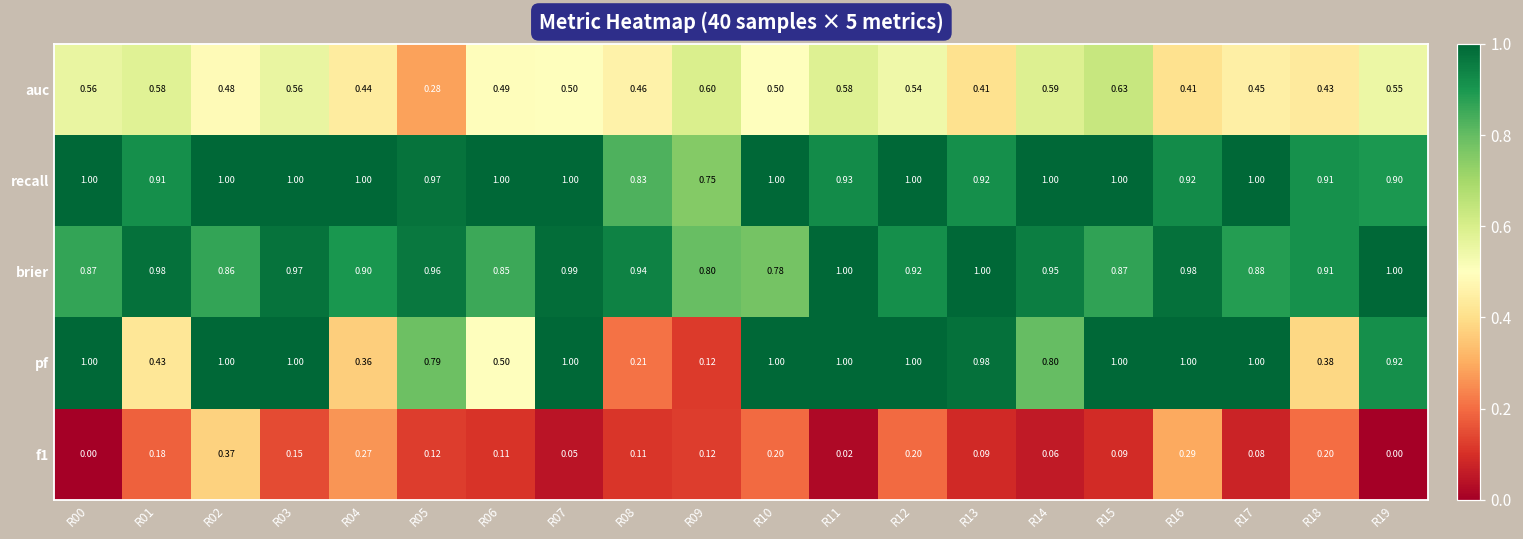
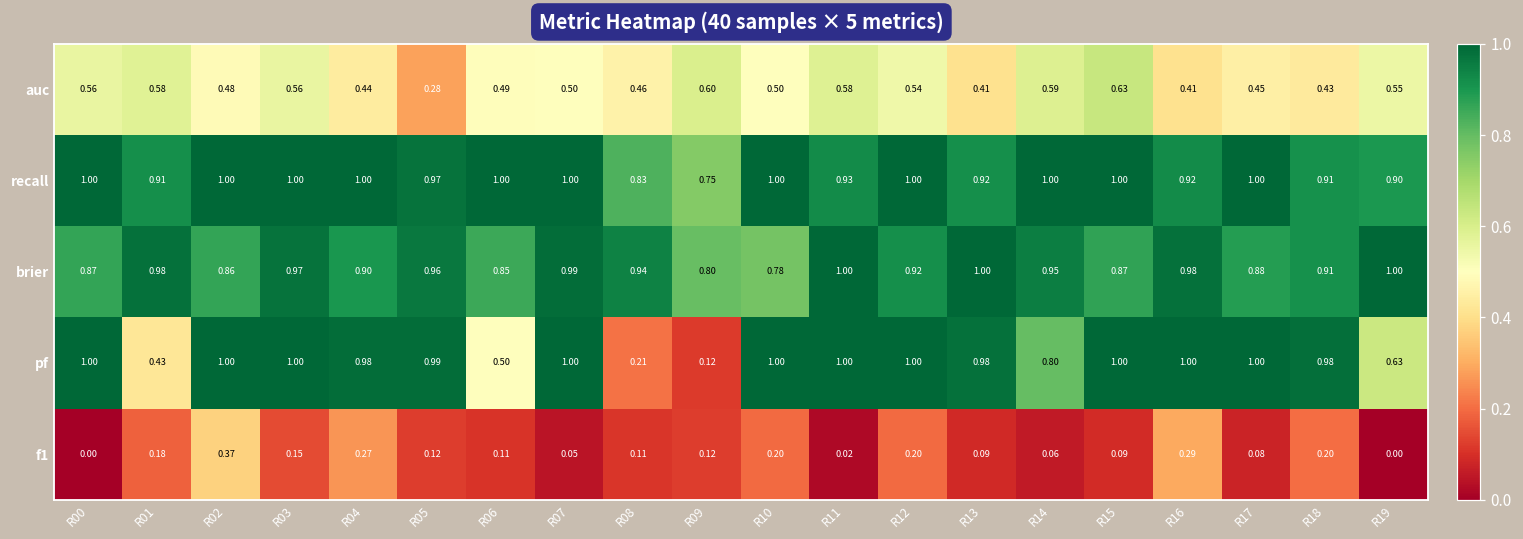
  {
    "auc": {
      "R00": 0.56,
      "R01": 0.58,
      "R02": 0.48,
      "R03": 0.56,
      "R04": 0.44,
      "R05": 0.28,
      "R06": 0.49,
      "R07": 0.50,
      "R08": 0.46,
      "R09": 0.60,
      "R10": 0.50,
      "R11": 0.58,
      "R12": 0.54,
      "R13": 0.41,
      "R14": 0.59,
      "R15": 0.63,
      "R16": 0.41,
      "R17": 0.45,
      "R18": 0.43,
      "R19": 0.55
    },
    "recall": {
      "R00": 1.00,
      "R01": 0.91,
      "R02": 1.00,
      "R03": 1.00,
      "R04": 1.00,
      "R05": 0.97,
      "R06": 1.00,
      "R07": 1.00,
      "R08": 0.83,
      "R09": 0.75,
      "R10": 1.00,
      "R11": 0.93,
      "R12": 1.00,
      "R13": 0.92,
      "R14": 1.00,
      "R15": 1.00,
      "R16": 0.92,
      "R17": 1.00,
      "R18": 0.91,
      "R19": 0.90
    },
    "brier": {
      "R00": 0.87,
      "R01": 0.98,
      "R02": 0.86,
      "R03": 0.97,
      "R04": 0.90,
      "R05": 0.96,
      "R06": 0.85,
      "R07": 0.99,
      "R08": 0.94,
      "R09": 0.80,
      "R10": 0.78,
      "R11": 1.00,
      "R12": 0.92,
      "R13": 1.00,
      "R14": 0.95,
      "R15": 0.87,
      "R16": 0.98,
      "R17": 0.88,
      "R18": 0.91,
      "R19": 1.00
    },
    "pf": {
      "R00": 1.00,
      "R01": 0.43,
      "R02": 1.00,
      "R03": 1.00,
-     "R04": 0.36,
-     "R05": 0.79,
+     "R04": 0.98,
+     "R05": 0.99,
      "R06": 0.50,
      "R07": 1.00,
      "R08": 0.21,
      "R09": 0.12,
      "R10": 1.00,
      "R11": 1.00,
      "R12": 1.00,
      "R13": 0.98,
      "R14": 0.80,
      "R15": 1.00,
      "R16": 1.00,
      "R17": 1.00,
-     "R18": 0.38,
-     "R19": 0.92
+     "R18": 0.98,
+     "R19": 0.63
    },
    "f1": {
      "R00": 0.00,
      "R01": 0.18,
      "R02": 0.37,
      "R03": 0.15,
      "R04": 0.27,
      "R05": 0.12,
      "R06": 0.11,
      "R07": 0.05,
      "R08": 0.11,
      "R09": 0.12,
      "R10": 0.20,
      "R11": 0.02,
      "R12": 0.20,
      "R13": 0.09,
      "R14": 0.06,
      "R15": 0.09,
      "R16": 0.29,
      "R17": 0.08,
      "R18": 0.20,
      "R19": 0.00
    }
  }
